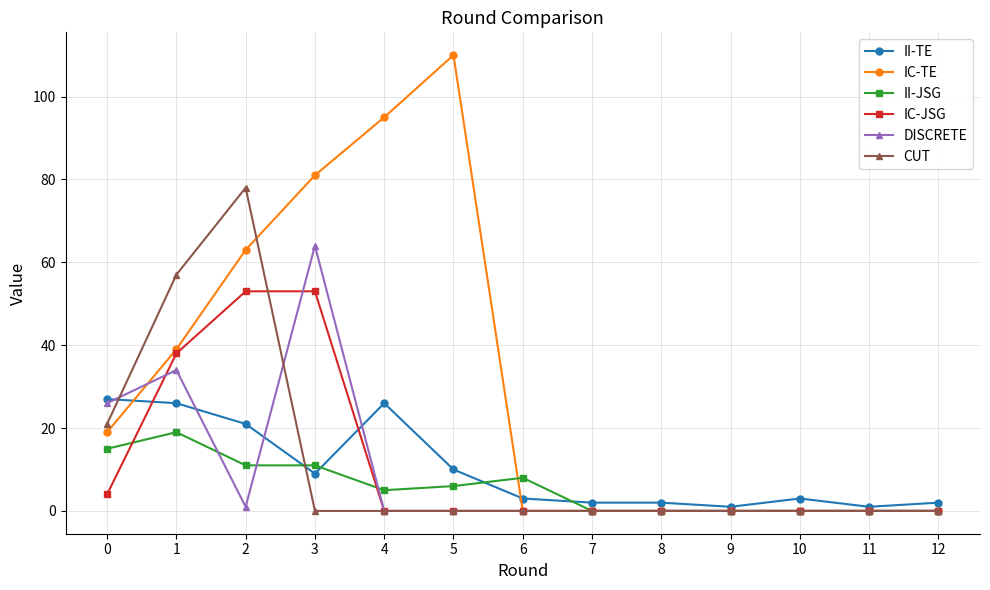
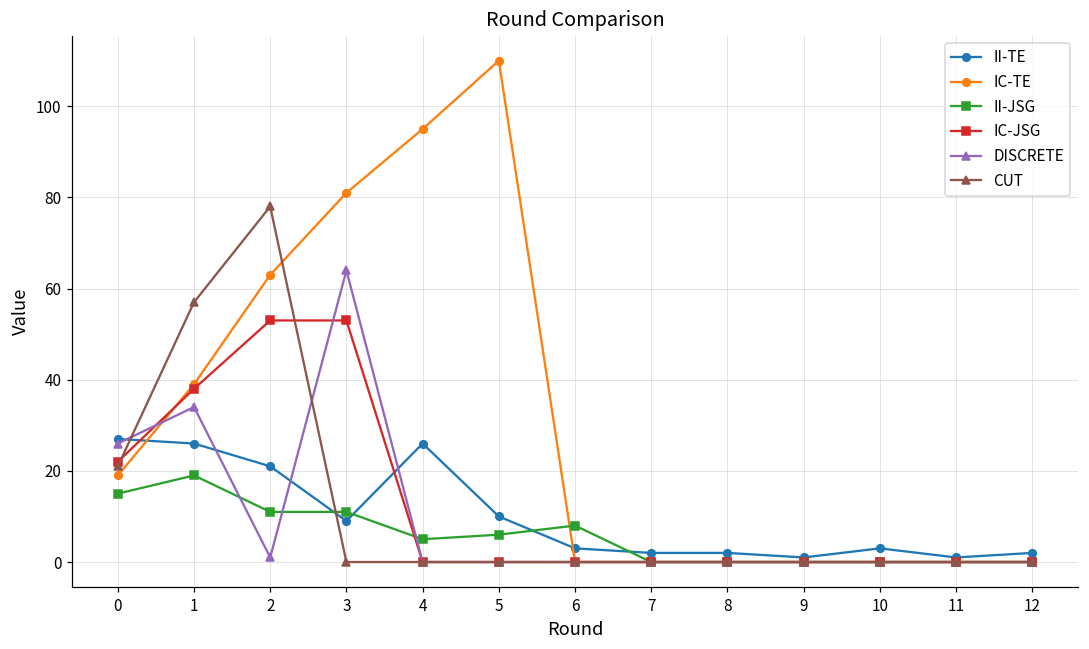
  {
    "II-TE": {
      "0": 27,
      "1": 26,
      "2": 21,
      "3": 9,
      "4": 26,
      "5": 10,
      "6": 3,
      "7": 2,
      "8": 2,
      "9": 1,
      "10": 3,
      "11": 1,
      "12": 2
    },
    "IC-TE": {
      "0": 19,
      "1": 39,
      "2": 63,
      "3": 81,
      "4": 95,
      "5": 110
    },
    "II-JSG": {
      "0": 15,
      "1": 19,
      "2": 11,
      "3": 11,
      "4": 5,
      "5": 6,
      "6": 8
    },
    "IC-JSG": {
-     "0": 4,
+     "0": 22,
      "1": 38,
      "2": 53,
      "3": 53
    },
    "DISCRETE": {
      "0": 26,
      "1": 34,
      "2": 1,
      "3": 64
    },
    "CUT": {
      "0": 21,
      "1": 57,
      "2": 78,
      "3": 0
    }
  }
